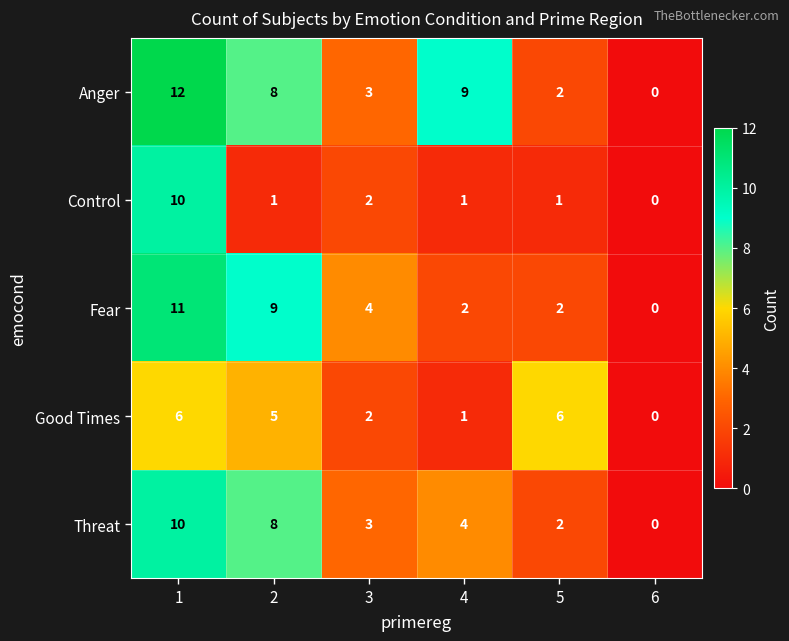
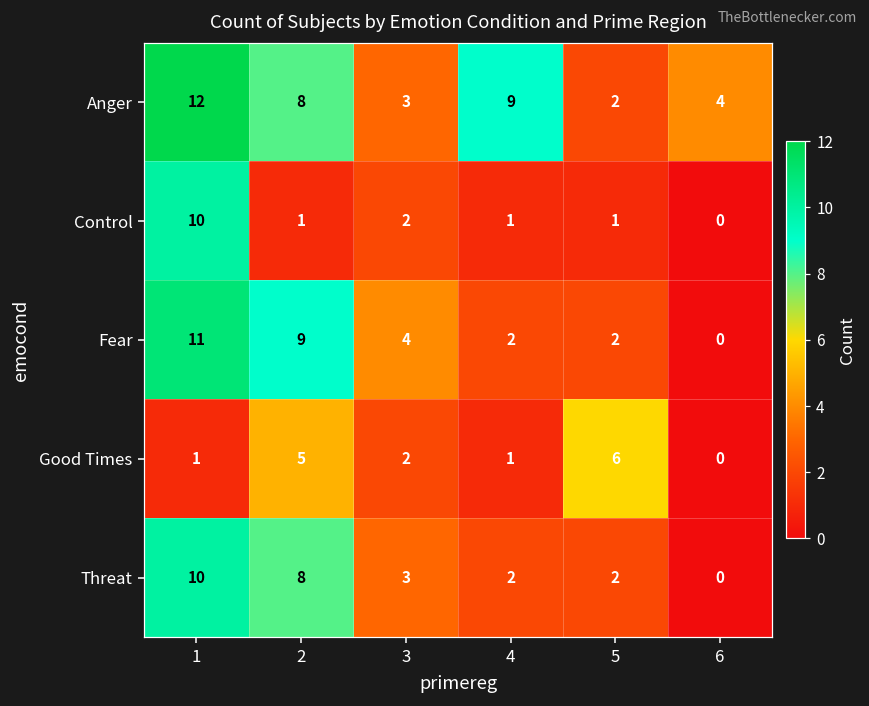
  {
    "Anger": {
      "1": 12,
      "2": 8,
      "3": 3,
      "4": 9,
      "5": 2,
-     "6": 0
+     "6": 4
    },
    "Control": {
      "1": 10,
      "2": 1,
      "3": 2,
      "4": 1,
      "5": 1,
      "6": 0
    },
    "Fear": {
      "1": 11,
      "2": 9,
      "3": 4,
      "4": 2,
      "5": 2,
      "6": 0
    },
    "Good Times": {
-     "1": 6,
+     "1": 1,
      "2": 5,
      "3": 2,
      "4": 1,
      "5": 6,
      "6": 0
    },
    "Threat": {
      "1": 10,
      "2": 8,
      "3": 3,
-     "4": 4,
+     "4": 2,
      "5": 2,
      "6": 0
    }
  }
